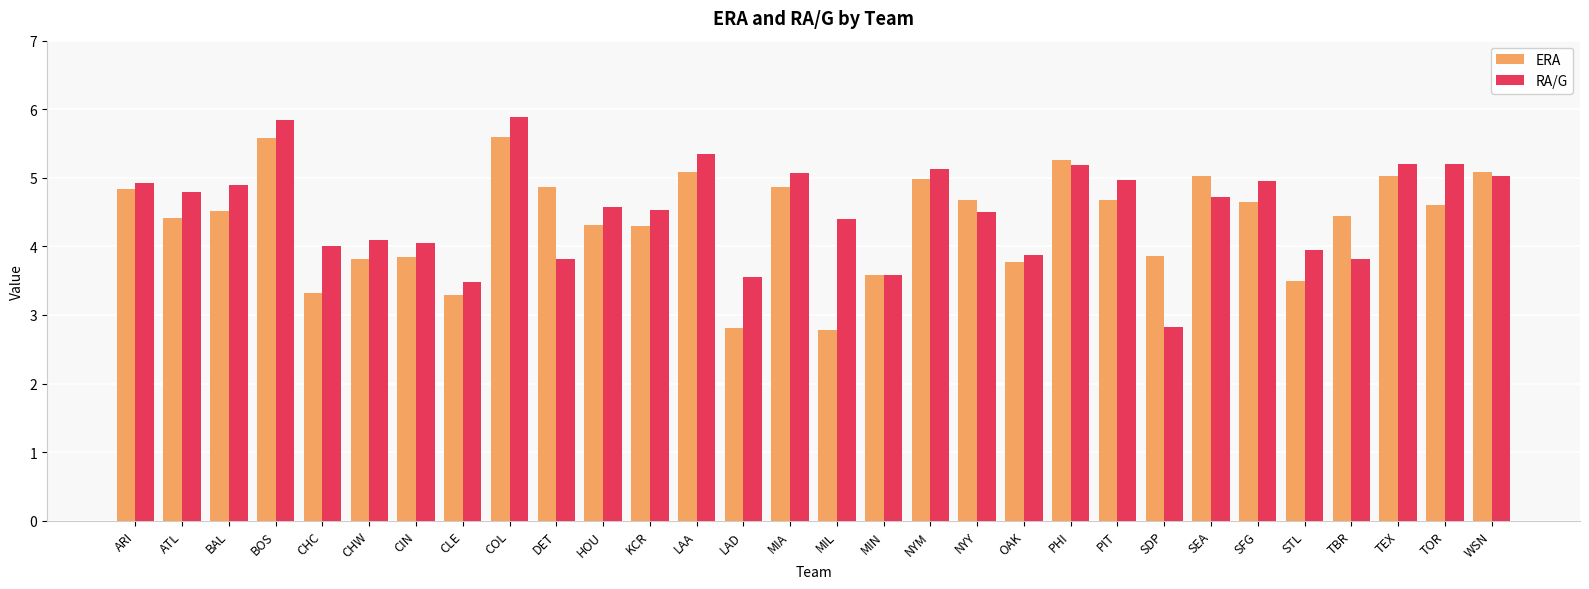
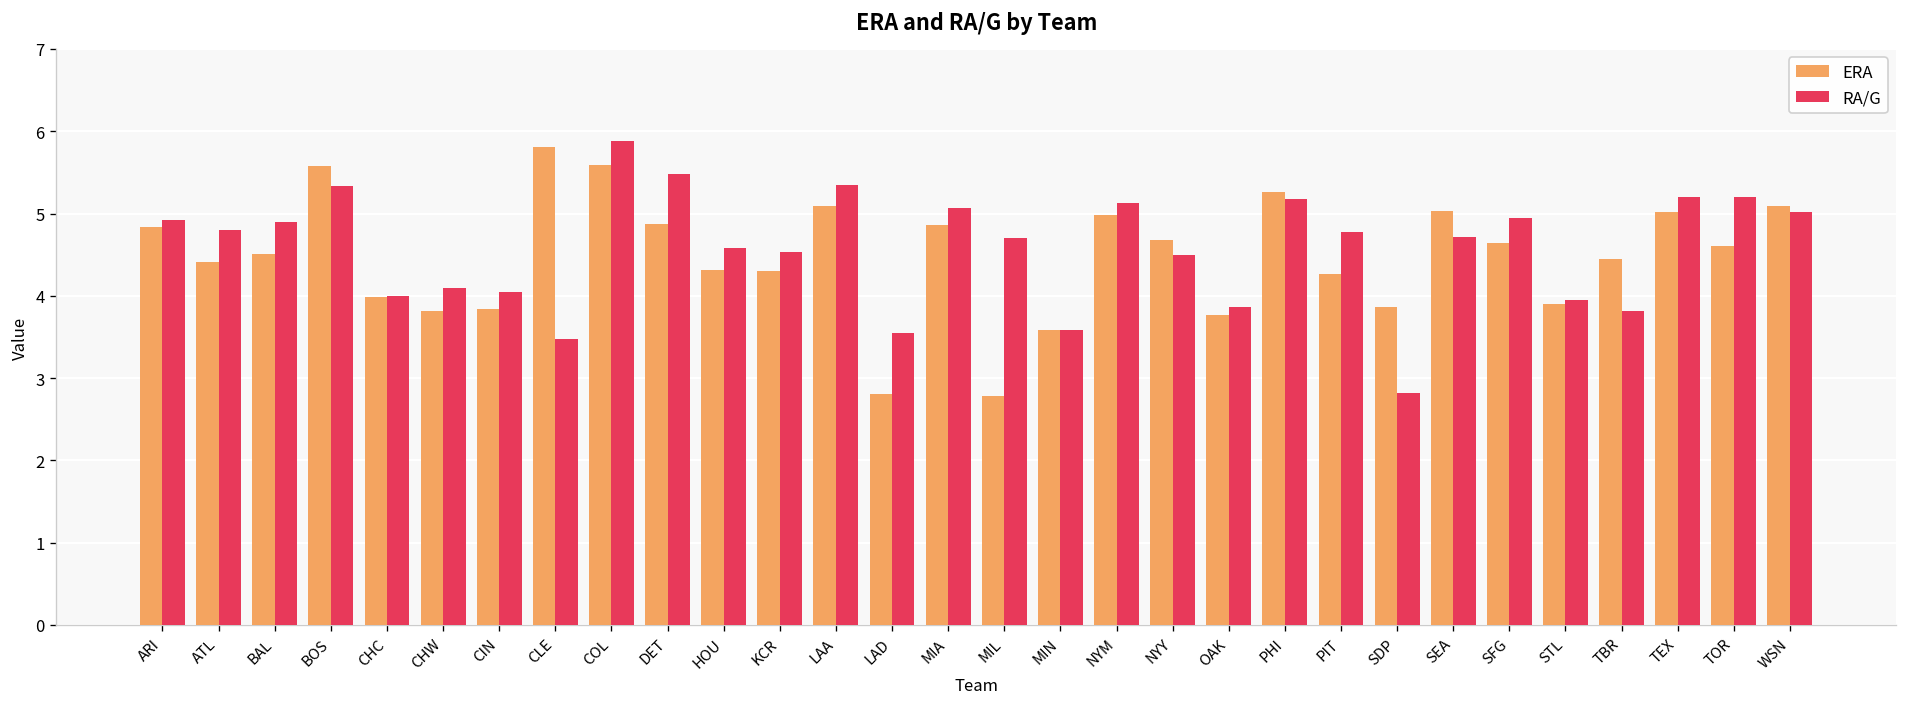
  {
    "ERA": {
      "ARI": 4.8,
      "ATL": 4.4,
      "BAL": 4.5,
      "BOS": 5.6,
-     "CHC": 3.3,
+     "CHC": 4.0,
      "CHW": 3.8,
      "CIN": 3.8,
-     "CLE": 3.3,
+     "CLE": 5.8,
      "COL": 5.6,
      "DET": 4.9,
      "HOU": 4.3,
      "KCR": 4.3,
      "LAA": 5.1,
      "LAD": 2.8,
      "MIA": 4.9,
      "MIL": 2.8,
      "MIN": 3.6,
      "NYM": 5.0,
      "NYY": 4.7,
      "OAK": 3.8,
      "PHI": 5.3,
-     "PIT": 4.7,
+     "PIT": 4.3,
      "SDP": 3.9,
      "SEA": 5.0,
      "SFG": 4.6,
-     "STL": 3.5,
+     "STL": 3.9,
      "TBR": 4.5,
      "TEX": 5.0,
      "TOR": 4.6,
      "WSN": 5.1
    },
    "RA/G": {
      "ARI": 4.9,
      "ATL": 4.8,
      "BAL": 4.9,
-     "BOS": 5.9,
+     "BOS": 5.3,
      "CHC": 4.0,
      "CHW": 4.1,
      "CIN": 4.1,
      "CLE": 3.5,
      "COL": 5.9,
-     "DET": 3.8,
+     "DET": 5.5,
      "HOU": 4.6,
      "KCR": 4.5,
      "LAA": 5.4,
      "LAD": 3.6,
      "MIA": 5.1,
-     "MIL": 4.4,
+     "MIL": 4.7,
      "MIN": 3.6,
      "NYM": 5.1,
      "NYY": 4.5,
      "OAK": 3.9,
      "PHI": 5.2,
-     "PIT": 5.0,
+     "PIT": 4.8,
      "SDP": 2.8,
      "SEA": 4.7,
      "SFG": 5.0,
      "STL": 4.0,
      "TBR": 3.8,
      "TEX": 5.2,
      "TOR": 5.2,
      "WSN": 5.0
    }
  }
